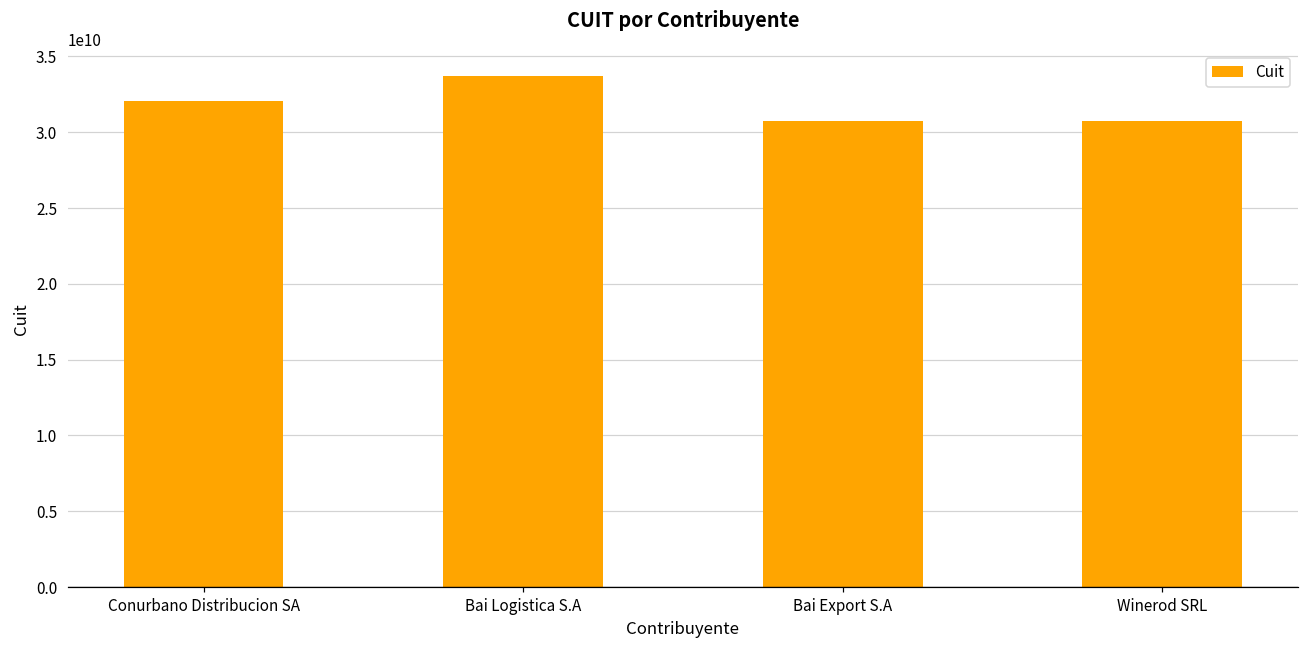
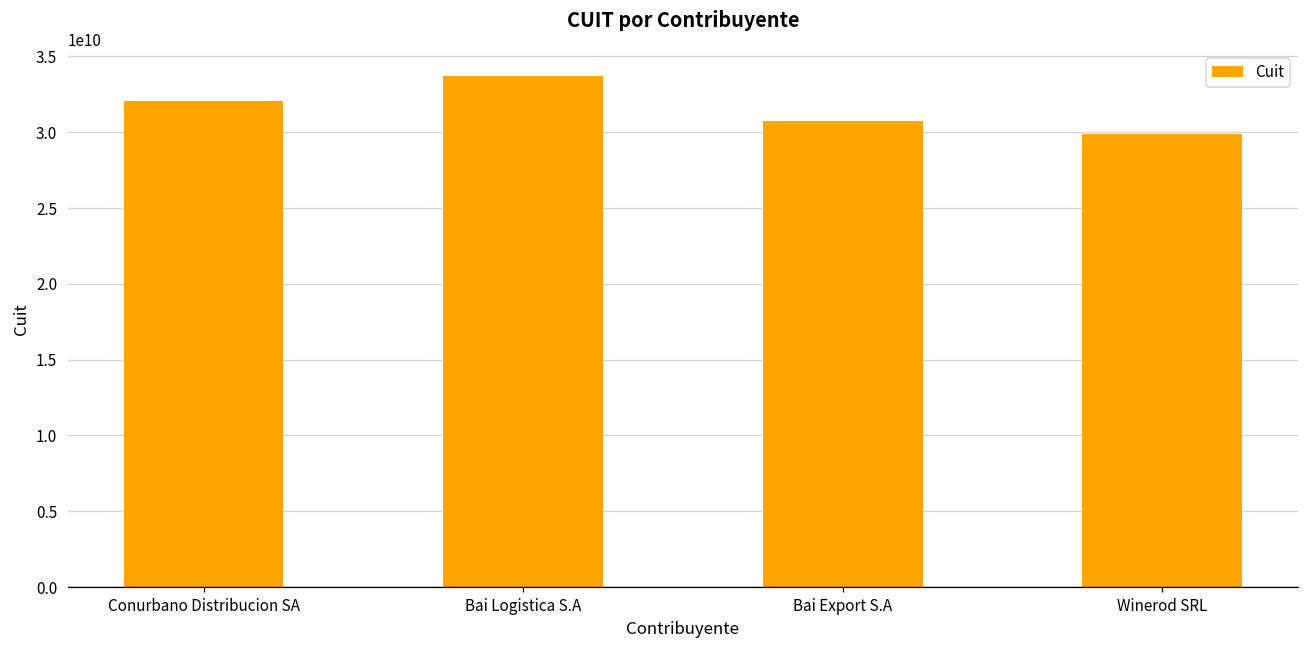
  {
    "Conurbano Distribucion SA": 32100000000,
    "Bai Logistica S.A": 33700000000,
    "Bai Export S.A": 30700000000,
-   "Winerod SRL": 30700000000
+   "Winerod SRL": 29900000000
  }
